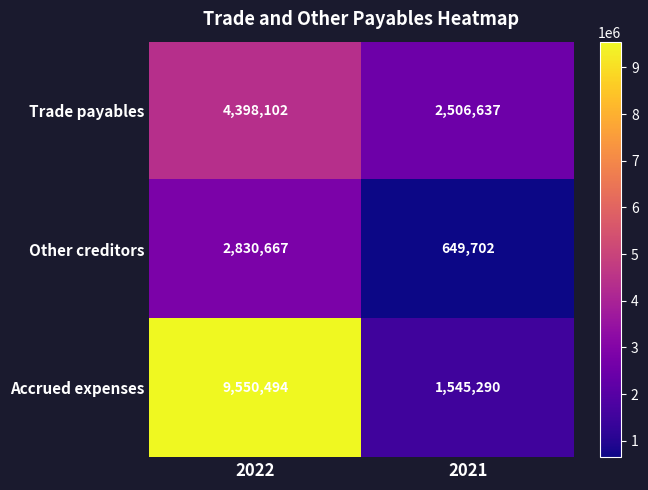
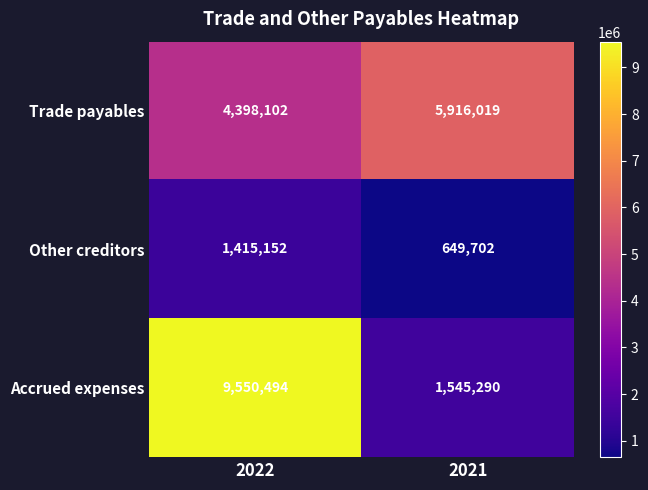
  {
    "Trade payables": {
      "2022": "4,398,102",
-     "2021": "2,506,637"
+     "2021": "5,916,019"
    },
    "Other creditors": {
-     "2022": "2,830,667",
+     "2022": "1,415,152",
      "2021": "649,702"
    },
    "Accrued expenses": {
      "2022": "9,550,494",
      "2021": "1,545,290"
    }
  }
